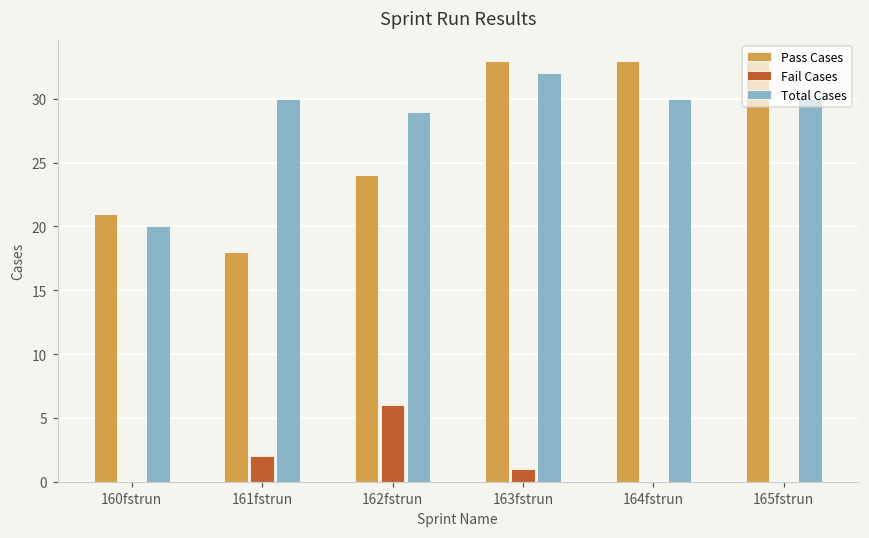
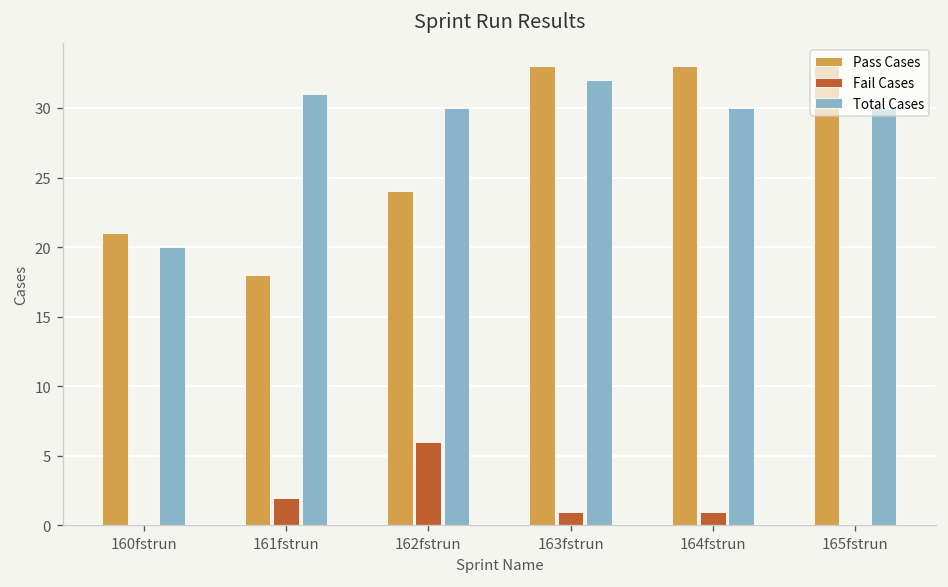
  {
    "Pass Cases": {
      "160fstrun": 21,
      "161fstrun": 18,
      "162fstrun": 24,
      "163fstrun": 33,
      "164fstrun": 33
    },
    "Fail Cases": {
      "160fstrun": 0,
      "161fstrun": 2,
      "162fstrun": 6,
      "163fstrun": 1,
-     "164fstrun": 0,
+     "164fstrun": 1,
      "165fstrun": 0
    },
    "Total Cases": {
      "160fstrun": 20,
-     "161fstrun": 30,
-     "162fstrun": 29,
+     "161fstrun": 31,
+     "162fstrun": 30,
      "163fstrun": 32,
      "164fstrun": 30
    }
  }
